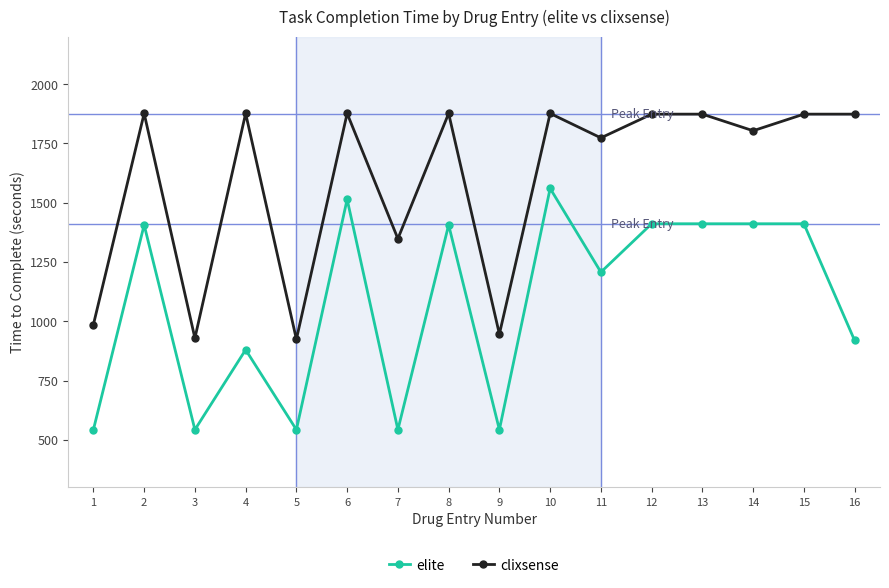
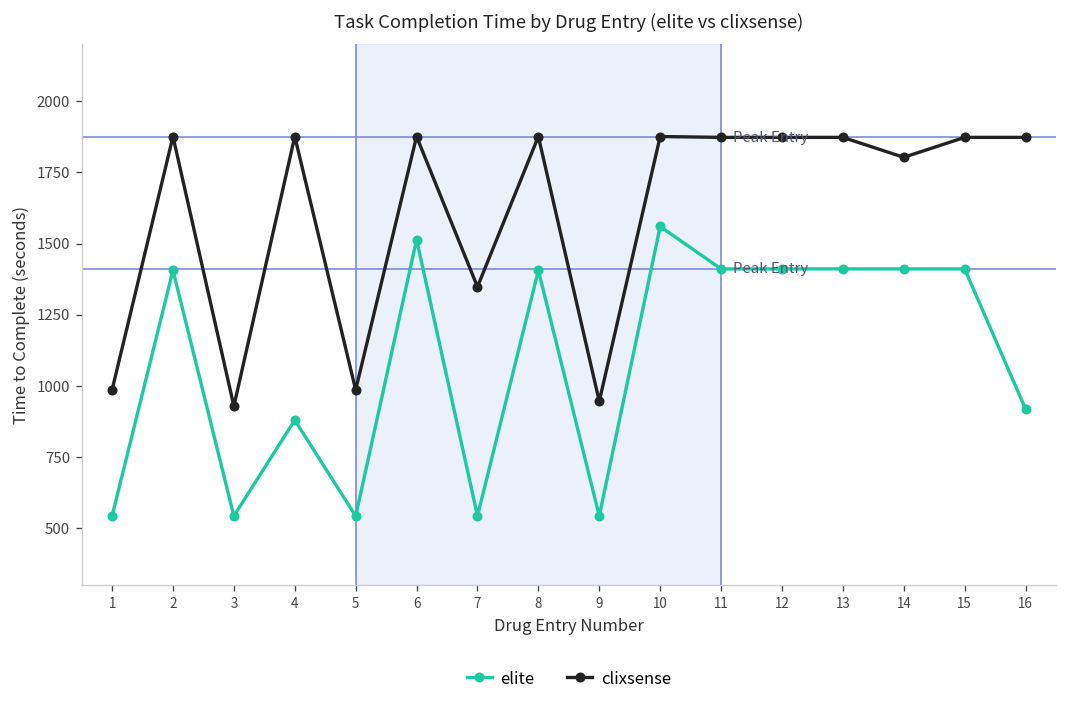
  {
    "elite": {
      "1": 540,
      "2": 1410,
      "3": 540,
      "4": 880,
      "5": 540,
      "6": 1510,
      "7": 540,
      "8": 1410,
      "9": 540,
      "10": 1560,
-     "11": 1210,
+     "11": 1410,
      "12": 1410,
      "13": 1410,
      "14": 1410,
      "15": 1410,
      "16": 920
    },
    "clixsense": {
      "1": 990,
      "2": 1880,
      "3": 930,
      "4": 1880,
-     "5": 920,
+     "5": 990,
      "6": 1880,
      "7": 1350,
      "8": 1880,
      "9": 950,
      "10": 1880,
-     "11": 1770,
+     "11": 1870,
      "12": 1870,
      "13": 1870,
      "14": 1800,
      "15": 1870,
      "16": 1870
    }
  }
